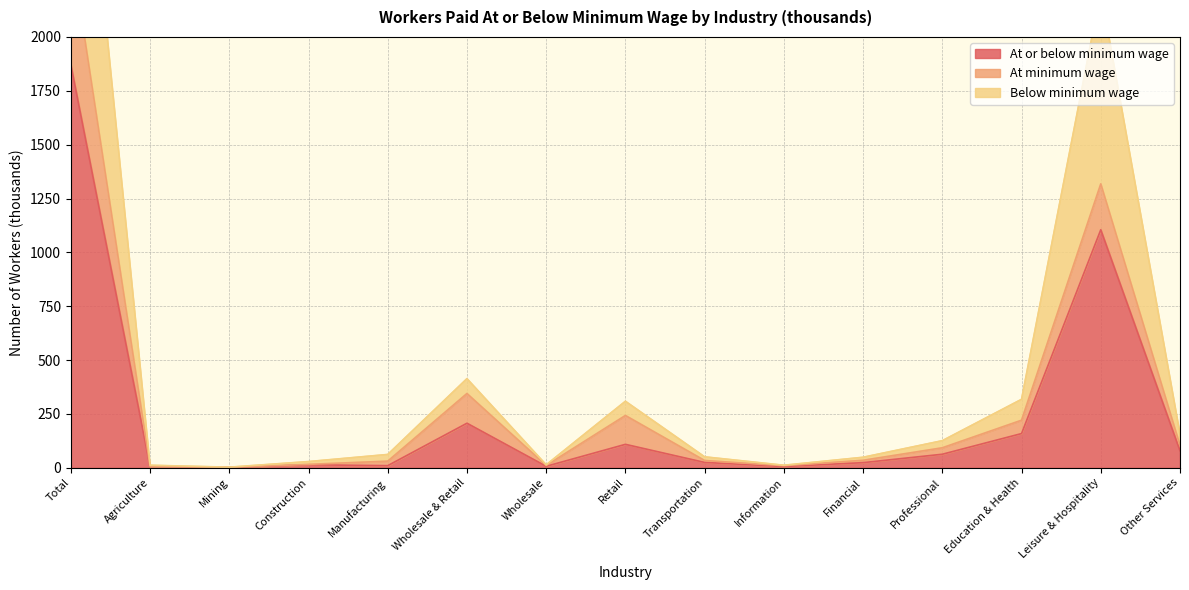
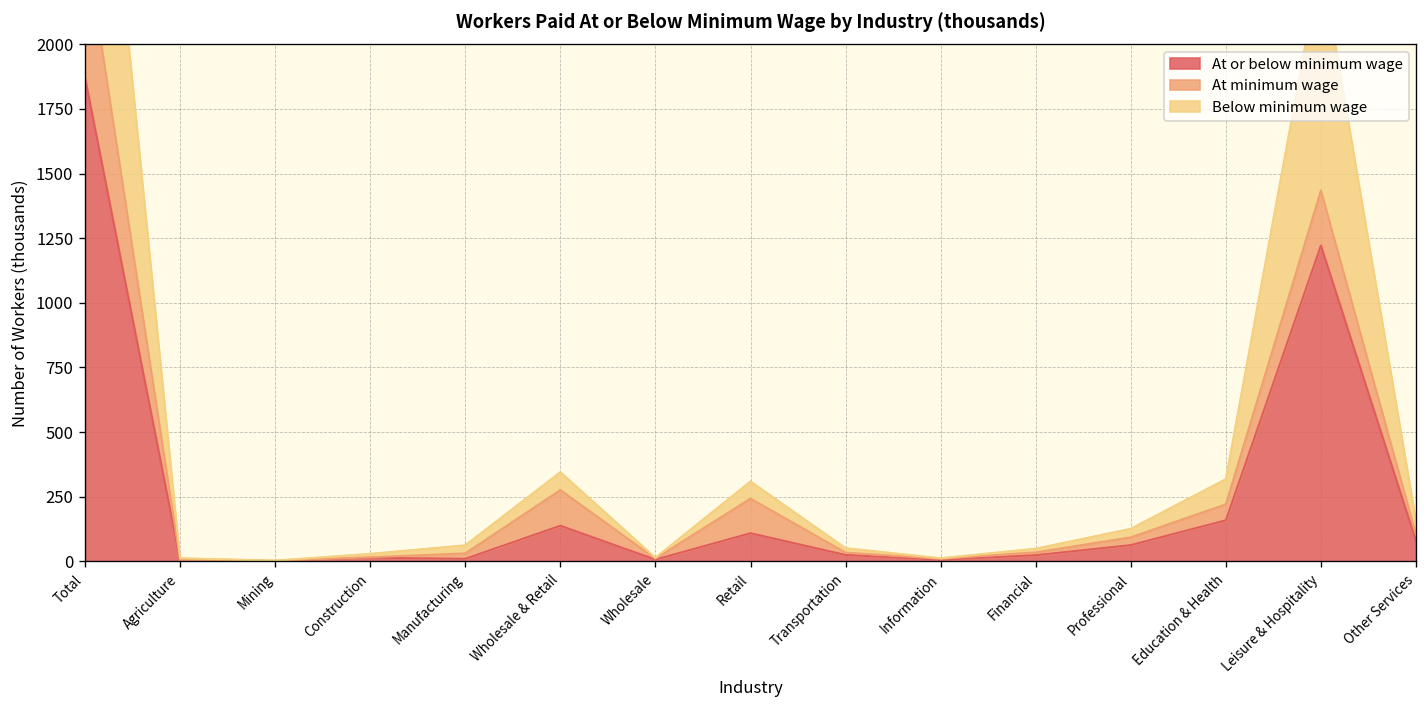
  {
    "At or below minimum wage": {
      "Total": 1870,
      "Manufacturing": 10,
-     "Wholesale & Retail": 210,
+     "Wholesale & Retail": 140,
      "Retail": 110,
      "Professional": 60,
      "Education & Health": 160,
-     "Leisure & Hospitality": 1110,
+     "Leisure & Hospitality": 1220,
      "Other Services": 80
    }
  }
